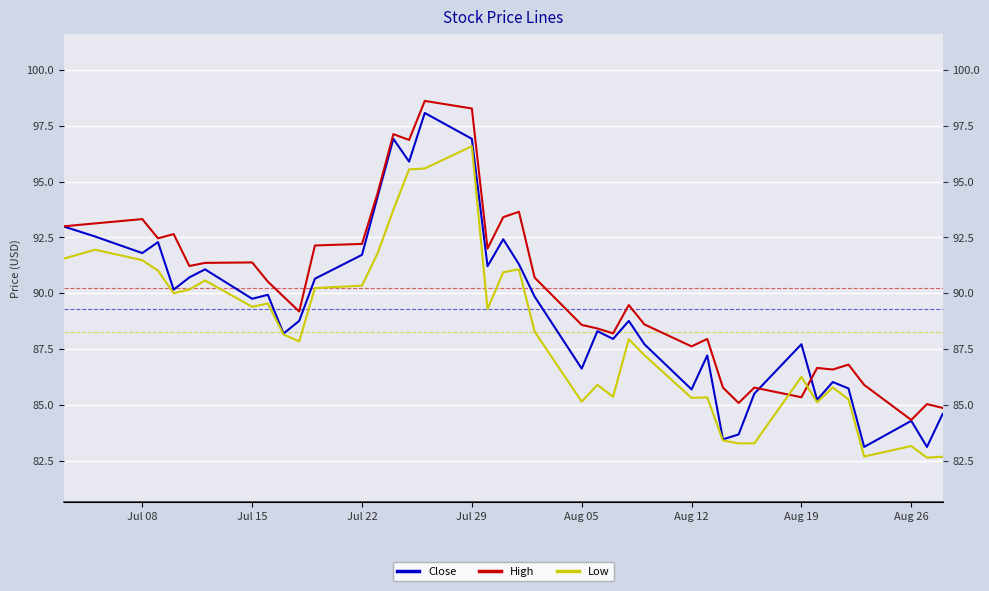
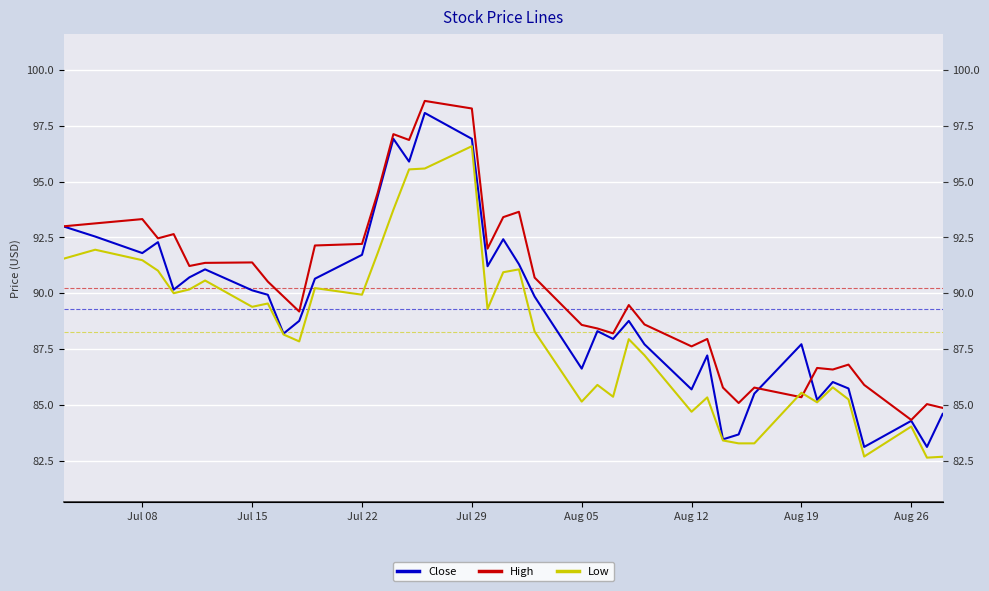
  {
    "Close": {
      "Jul 08": 91.8,
-     "Jul 15": 89.8,
+     "Jul 15": 90.1,
      "Jul 22": 91.7,
      "Jul 29": 96.9,
      "Aug 05": 86.6,
      "Aug 12": 85.7,
      "Aug 19": 87.7
    },
    "High": {
      "Jul 08": 93.3,
      "Jul 15": 91.4,
      "Jul 22": 92.2,
      "Jul 29": 98.3,
      "Aug 05": 88.6,
      "Aug 12": 87.6,
      "Aug 19": 85.3
    },
    "Low": {
      "Jul 08": 91.5,
      "Jul 15": 89.4,
-     "Jul 22": 90.3,
+     "Jul 22": 89.9,
      "Jul 29": 96.6,
      "Aug 05": 85.1,
-     "Aug 12": 85.3,
-     "Aug 19": 86.3,
-     "Aug 26": 83.2
+     "Aug 12": 84.7,
+     "Aug 19": 85.5,
+     "Aug 26": 84.0
    }
  }
